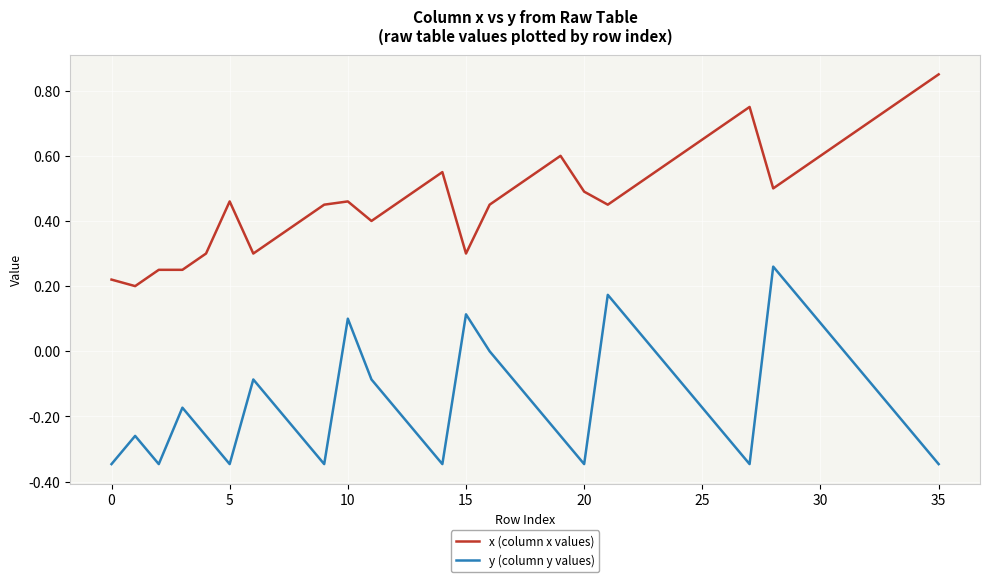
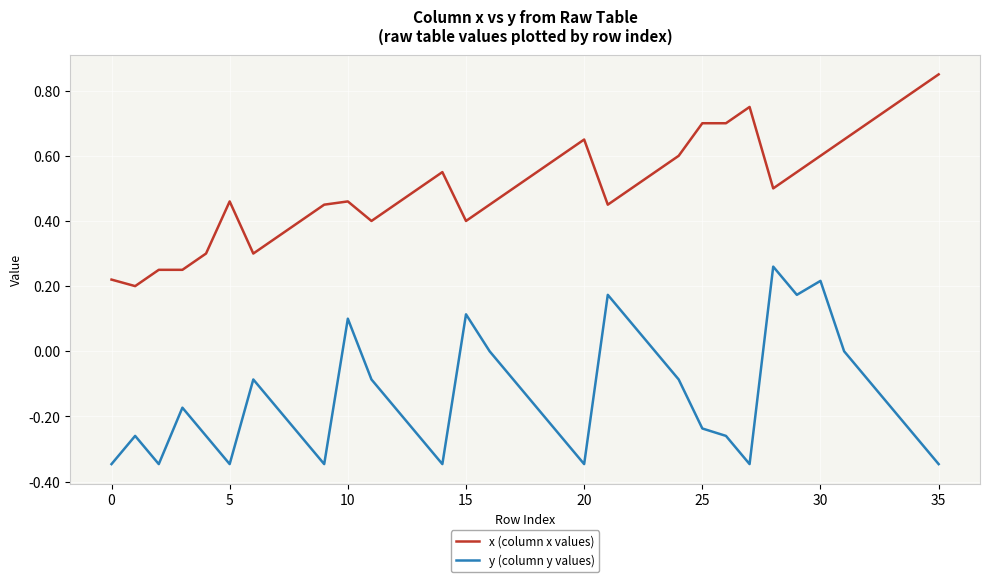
  {
    "x (column x values)": {
      "0": 0.22,
      "5": 0.46,
      "10": 0.46,
-     "15": 0.3,
-     "20": 0.49,
-     "25": 0.65,
+     "15": 0.4,
+     "20": 0.65,
+     "25": 0.70,
      "30": 0.60,
      "35": 0.85
    },
    "y (column y values)": {
      "0": -0.35,
      "5": -0.35,
      "10": 0.10,
      "15": 0.11,
      "20": -0.35,
-     "25": -0.17,
-     "30": 0.09,
+     "25": -0.24,
+     "30": 0.22,
      "35": -0.35
    }
  }
